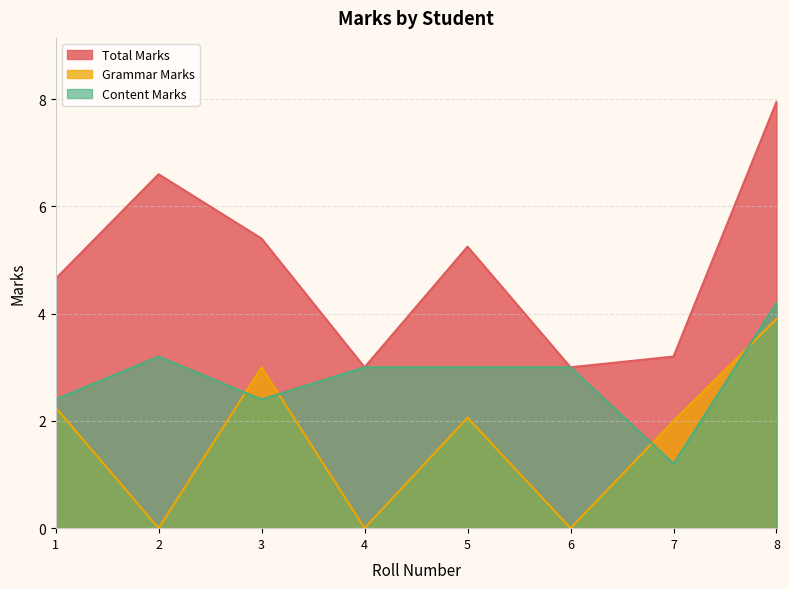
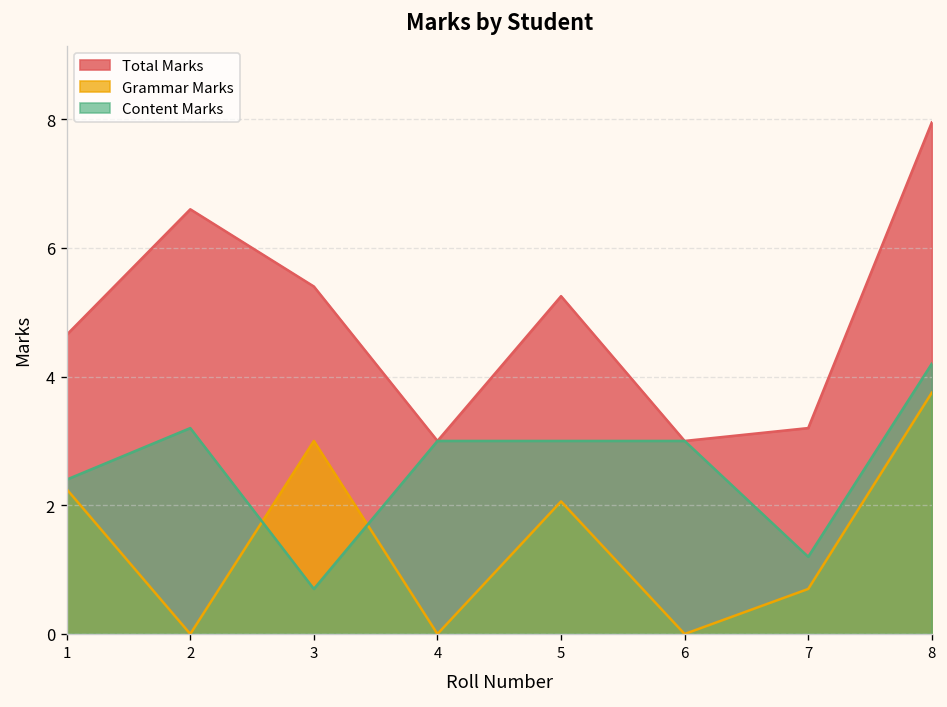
  {
    "Total Marks": {
      "1": 4.7,
      "2": 6.6,
      "3": 5.4,
      "5": 5.3,
      "7": 3.2,
      "8": 8.0
    },
    "Grammar Marks": {
      "1": 2.3,
      "2": 0.0,
      "3": 3.0,
      "4": 0.0,
      "5": 2.1,
      "6": 0.0,
-     "7": 2.0,
-     "8": 3.9
+     "7": 0.7,
+     "8": 3.8
    },
    "Content Marks": {
      "1": 2.4,
      "2": 3.2,
-     "3": 2.4,
+     "3": 0.7,
      "5": 3.0,
      "7": 1.2,
      "8": 4.2
    }
  }
